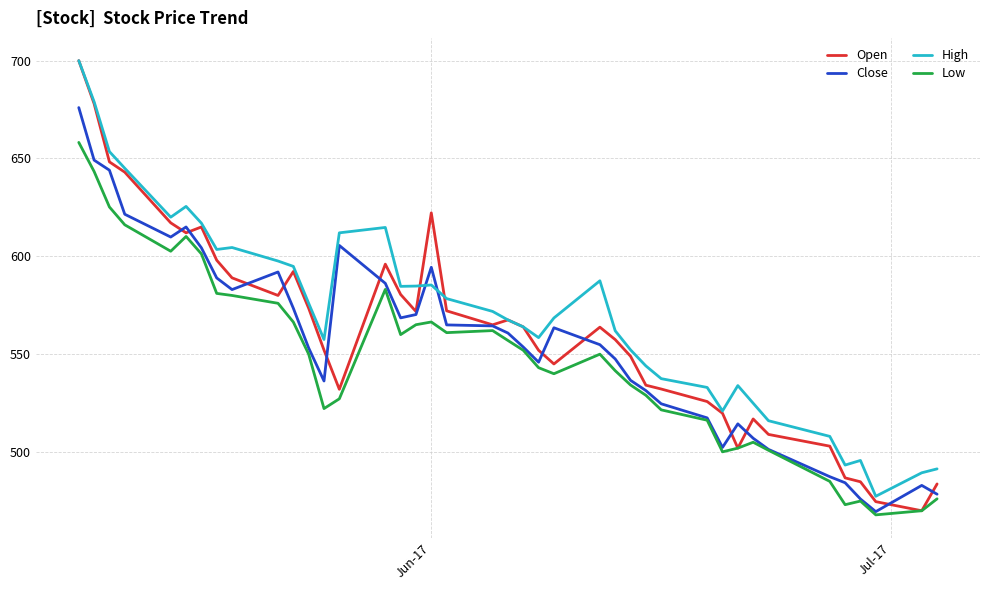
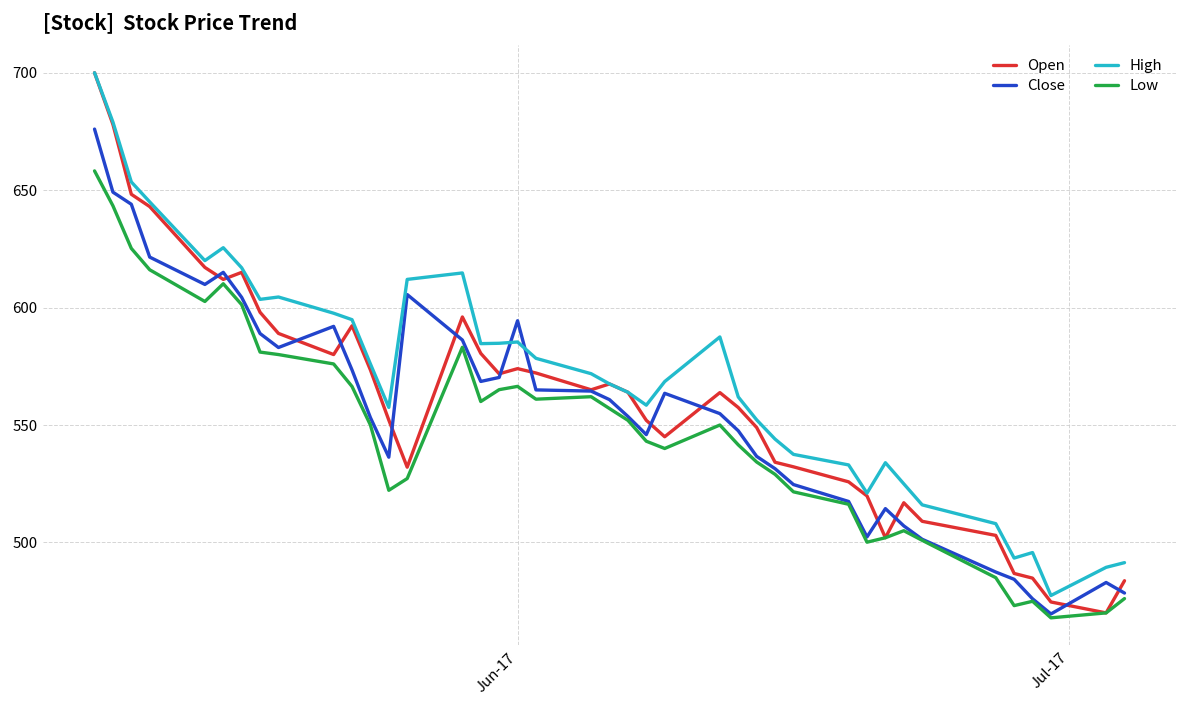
  {
    "Open": {
-     "Jun-17": 622
+     "Jun-17": 574
    },
    "Close": {
      "Jun-17": 594
    },
    "High": {
      "Jun-17": 585
    },
    "Low": {
      "Jun-17": 566
    }
  }
